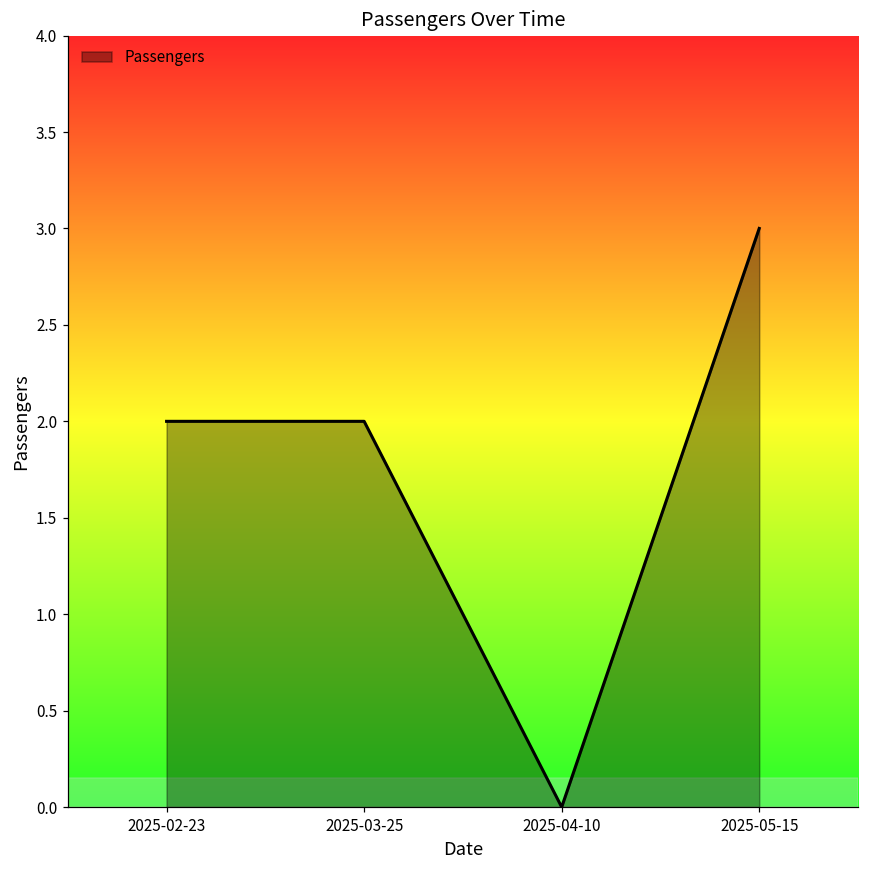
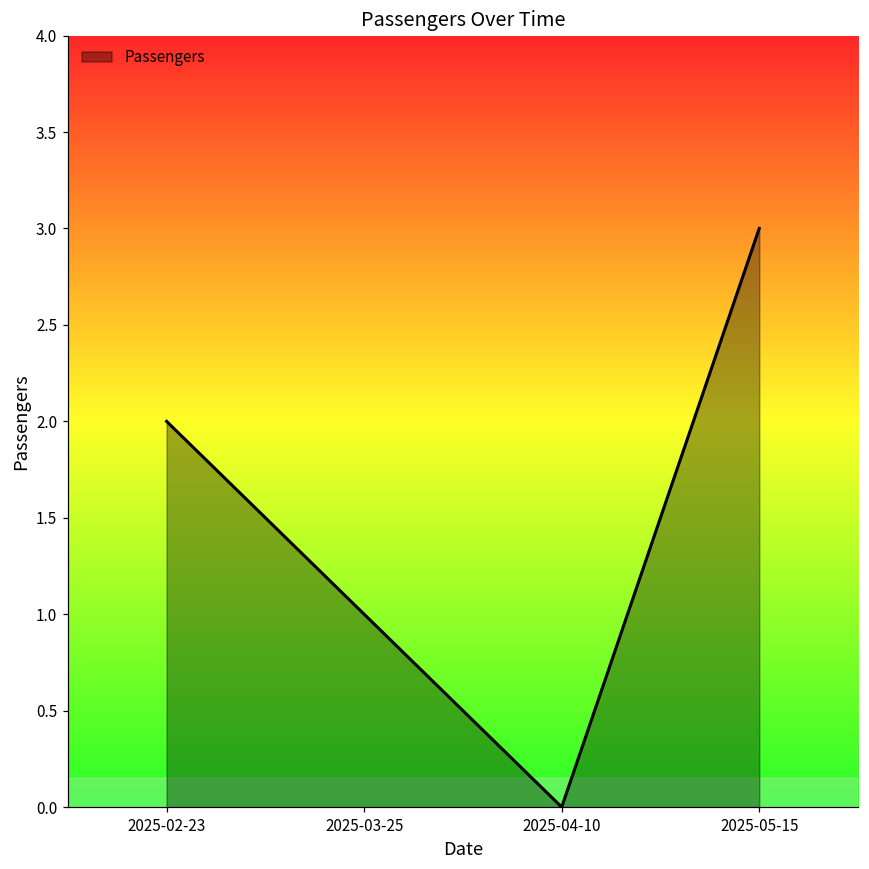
  {
    "2025-02-23": 2,
-   "2025-03-25": 2,
+   "2025-03-25": 1,
    "2025-05-15": 3
  }
